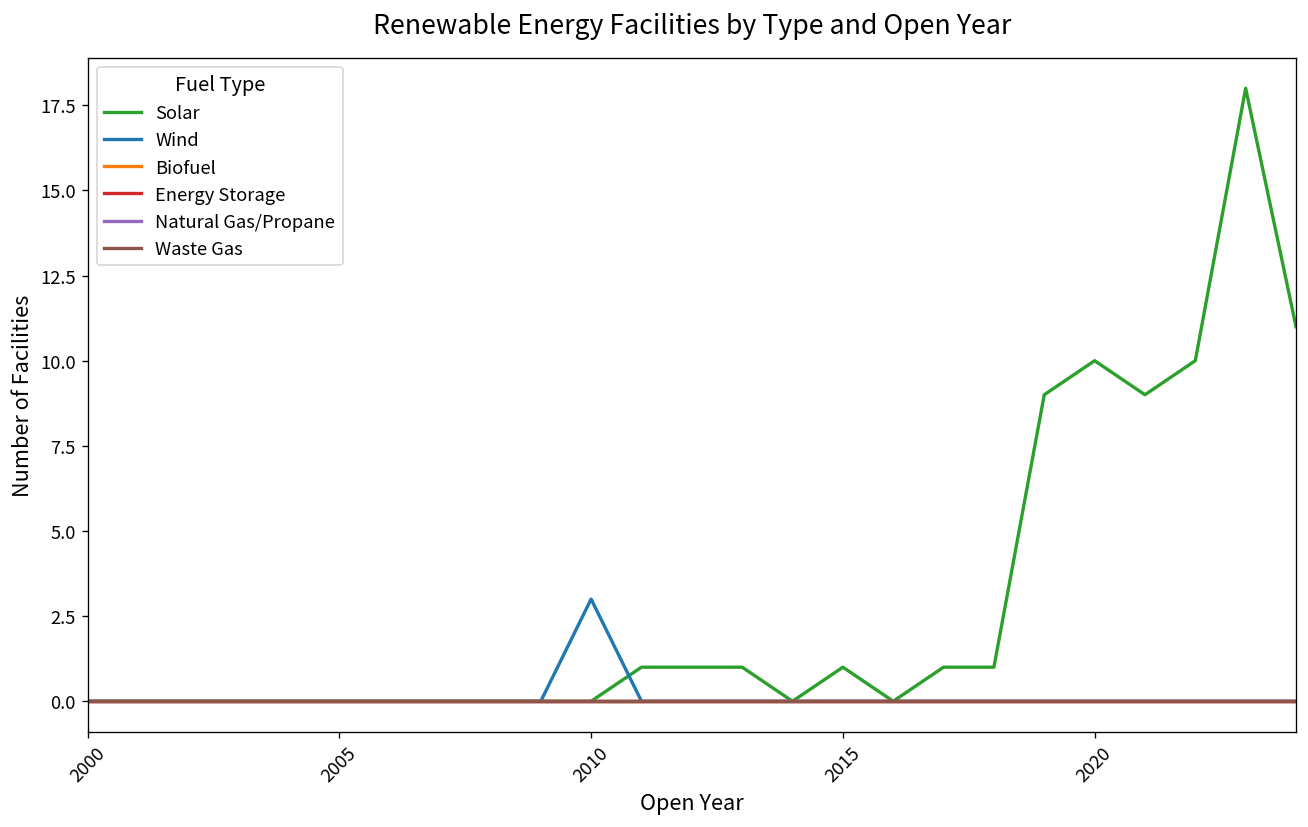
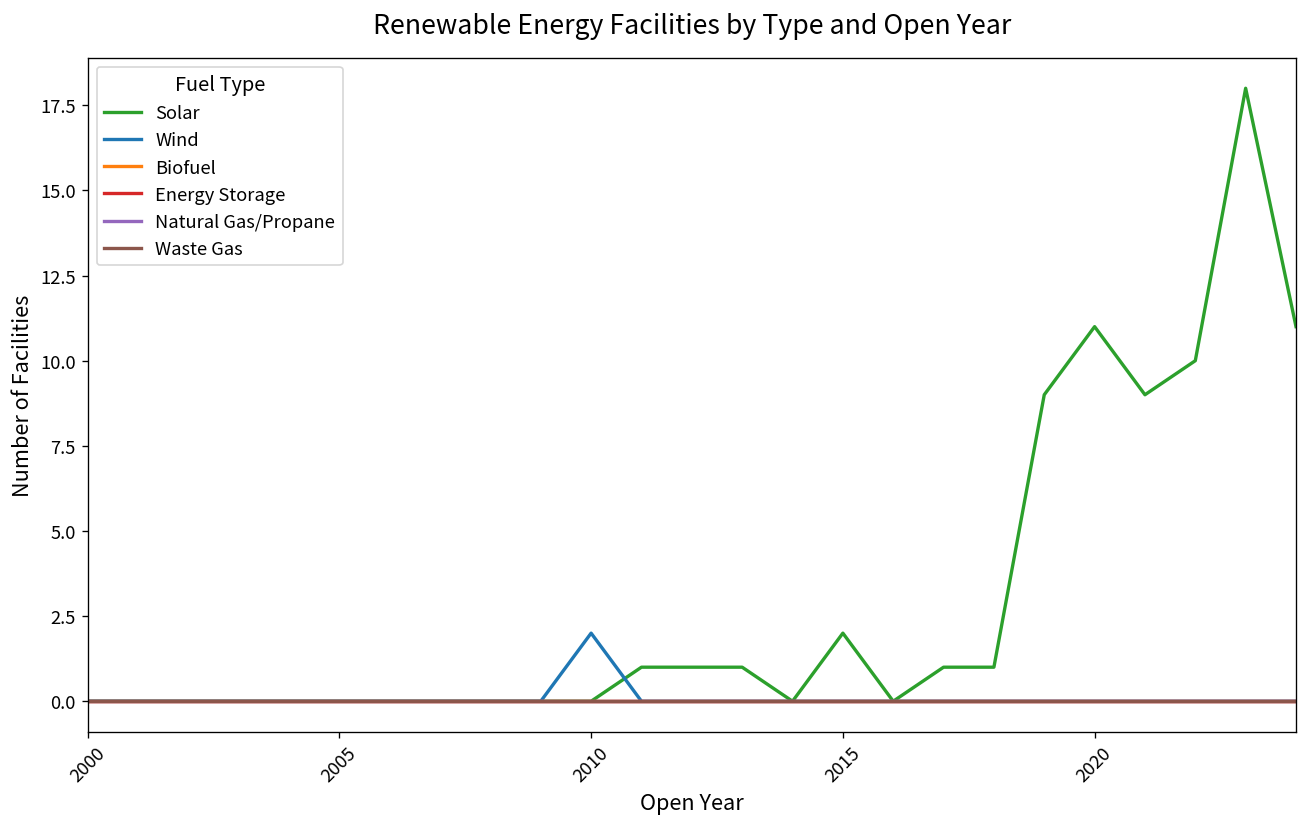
  {
    "Solar": {
-     "2015": 1,
-     "2020": 10
+     "2015": 2,
+     "2020": 11
    },
    "Wind": {
-     "2010": 3
+     "2010": 2
    }
  }
